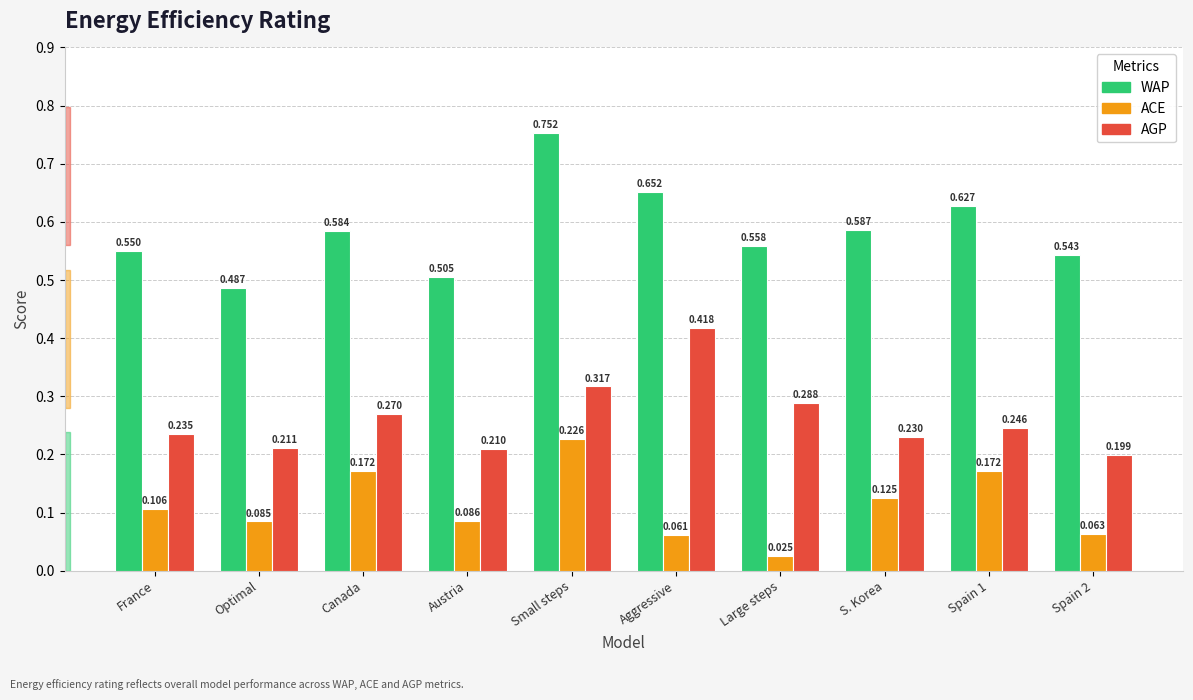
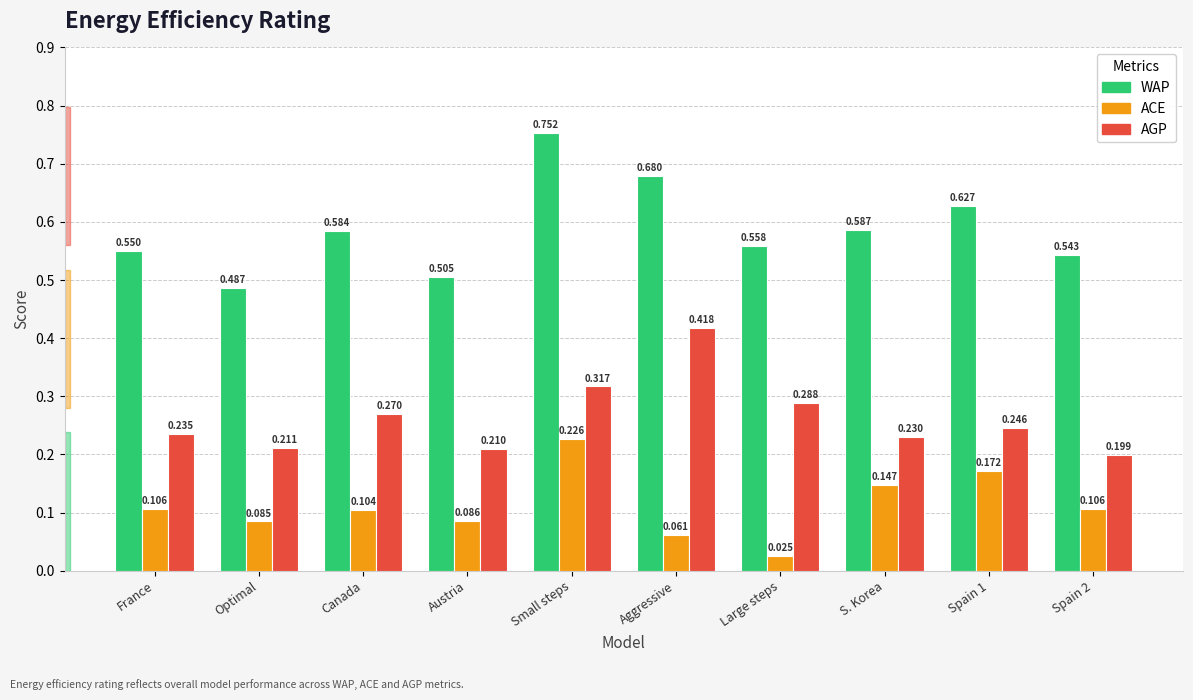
  {
    "WAP": {
      "France": 0.550,
      "Optimal": 0.487,
      "Canada": 0.584,
      "Austria": 0.505,
      "Small steps": 0.752,
-     "Aggressive": 0.652,
+     "Aggressive": 0.680,
      "Large steps": 0.558,
      "S. Korea": 0.587,
      "Spain 1": 0.627,
      "Spain 2": 0.543
    },
    "ACE": {
      "France": 0.106,
      "Optimal": 0.085,
-     "Canada": 0.172,
+     "Canada": 0.104,
      "Austria": 0.086,
      "Small steps": 0.226,
      "Aggressive": 0.061,
      "Large steps": 0.025,
-     "S. Korea": 0.125,
+     "S. Korea": 0.147,
      "Spain 1": 0.172,
-     "Spain 2": 0.063
+     "Spain 2": 0.106
    },
    "AGP": {
      "France": 0.235,
      "Optimal": 0.211,
      "Canada": 0.270,
      "Austria": 0.210,
      "Small steps": 0.317,
      "Aggressive": 0.418,
      "Large steps": 0.288,
      "S. Korea": 0.230,
      "Spain 1": 0.246,
      "Spain 2": 0.199
    }
  }
